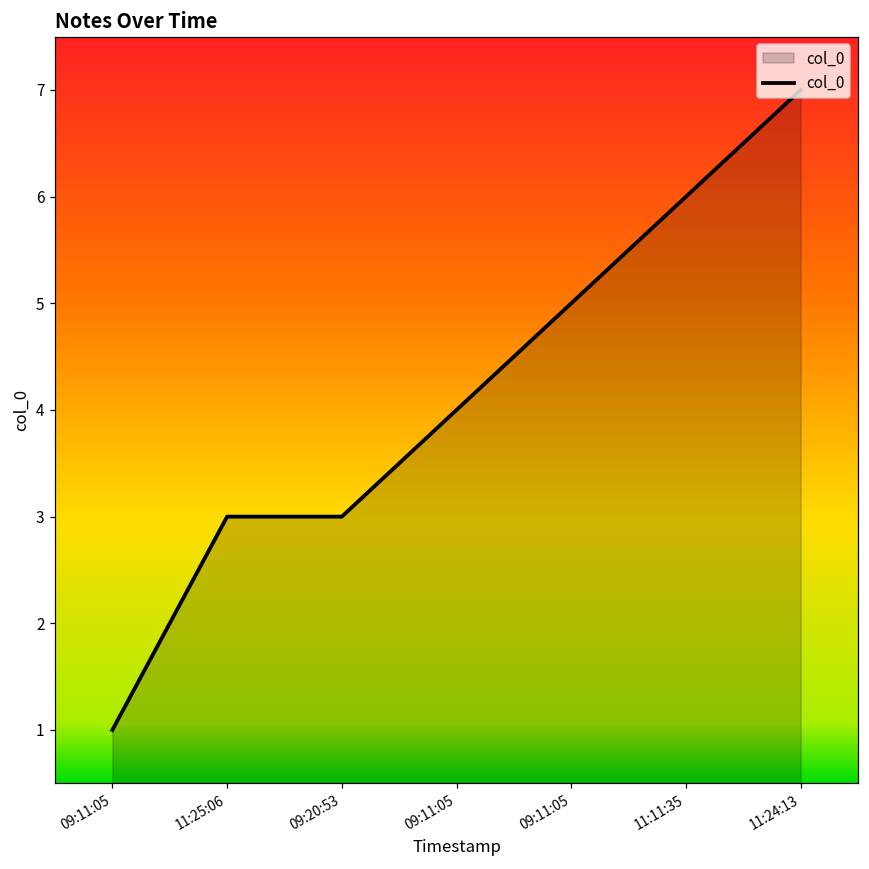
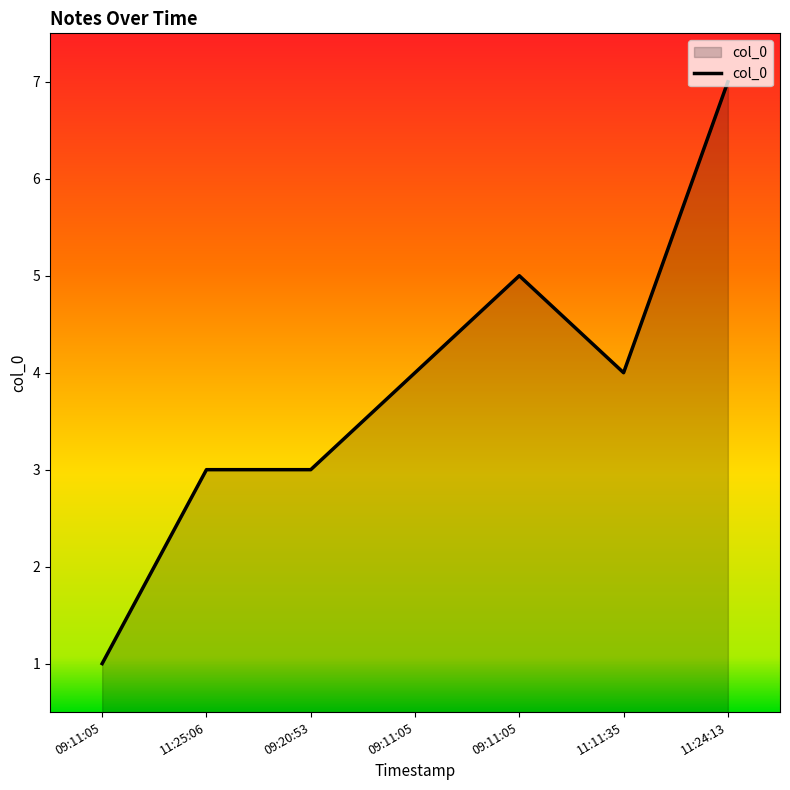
  {
    "11:25:06": 3,
    "09:20:53": 3,
-   "11:11:35": 6
+   "11:11:35": 4
  }
